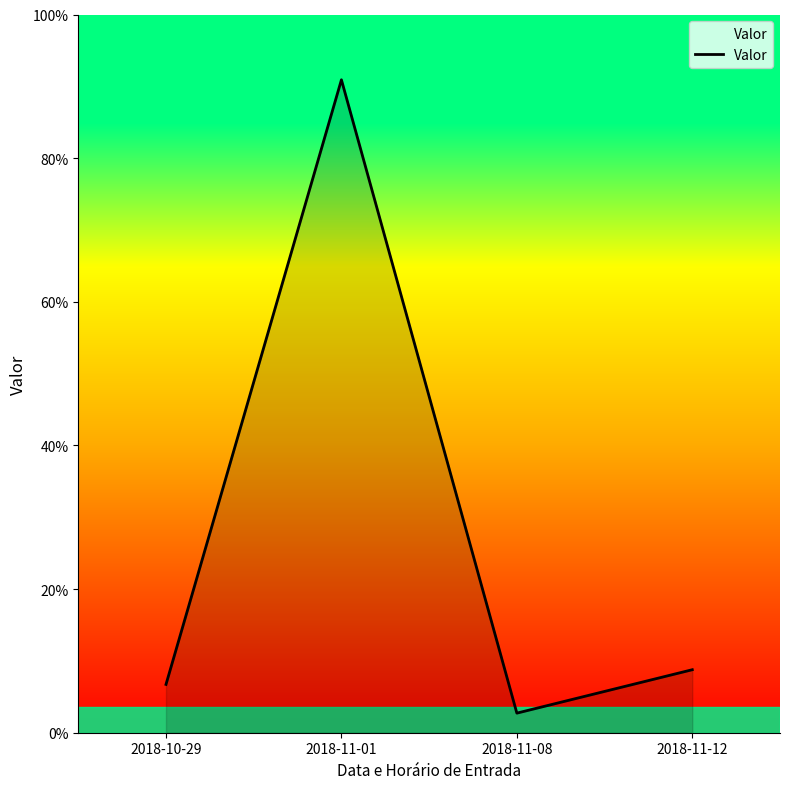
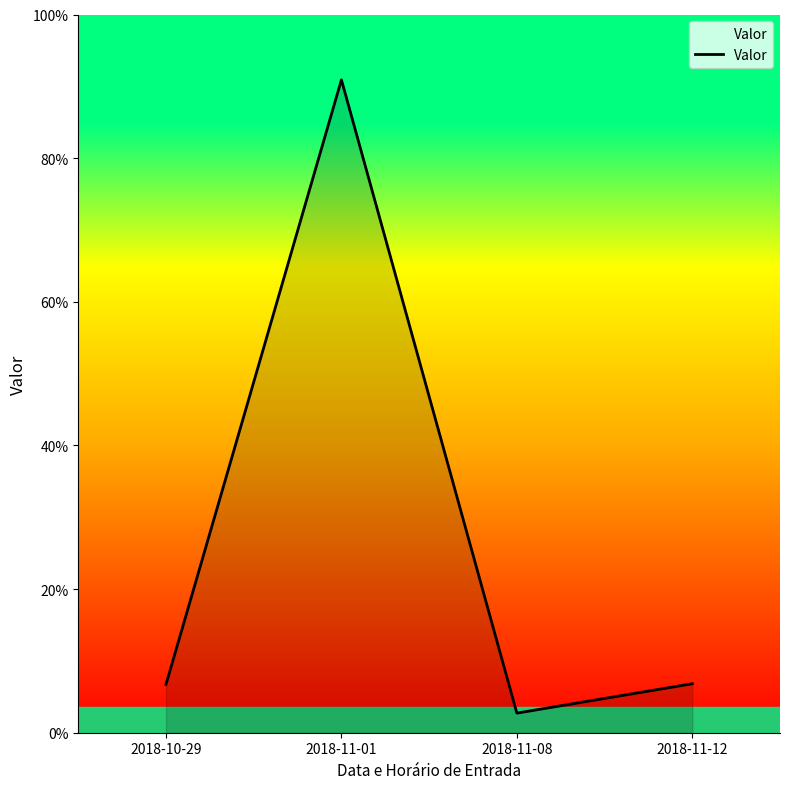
  {
    "2018-10-29": "7%",
    "2018-11-01": "91%",
-   "2018-11-12": "9%"
+   "2018-11-12": "7%"
  }
